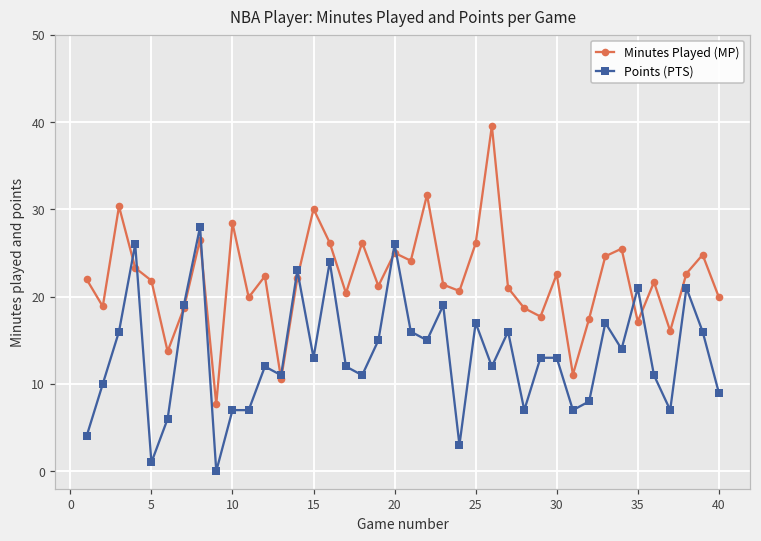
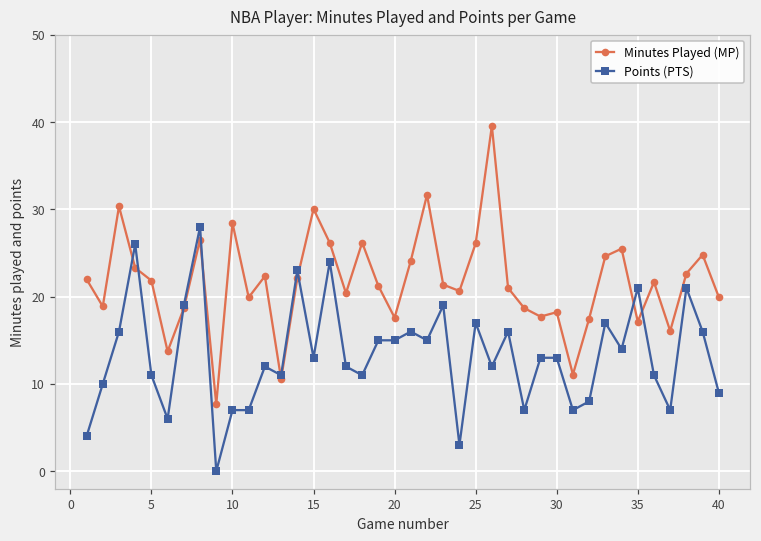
  {
    "Minutes Played (MP)": {
      "5": 22,
      "10": 28,
      "15": 30,
-     "20": 25,
+     "20": 18,
      "25": 26,
-     "30": 23,
+     "30": 18,
      "35": 17,
      "40": 20
    },
    "Points (PTS)": {
-     "5": 1,
+     "5": 11,
      "10": 7,
      "15": 13,
-     "20": 26,
+     "20": 15,
      "25": 17,
      "30": 13,
      "35": 21,
      "40": 9
    }
  }
